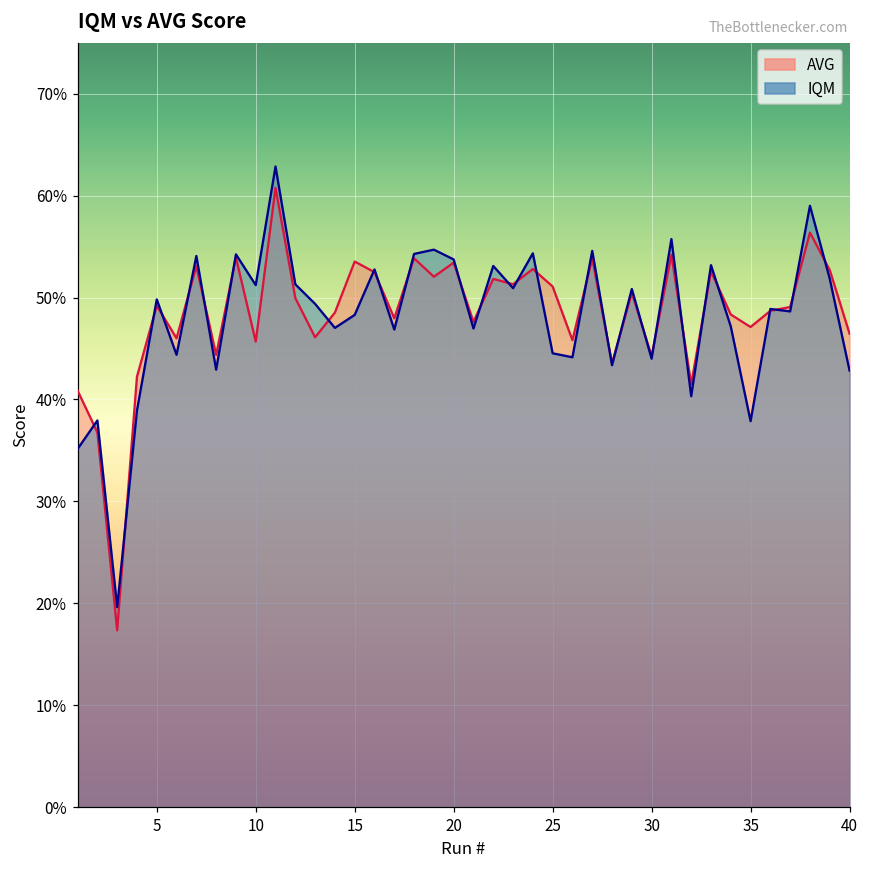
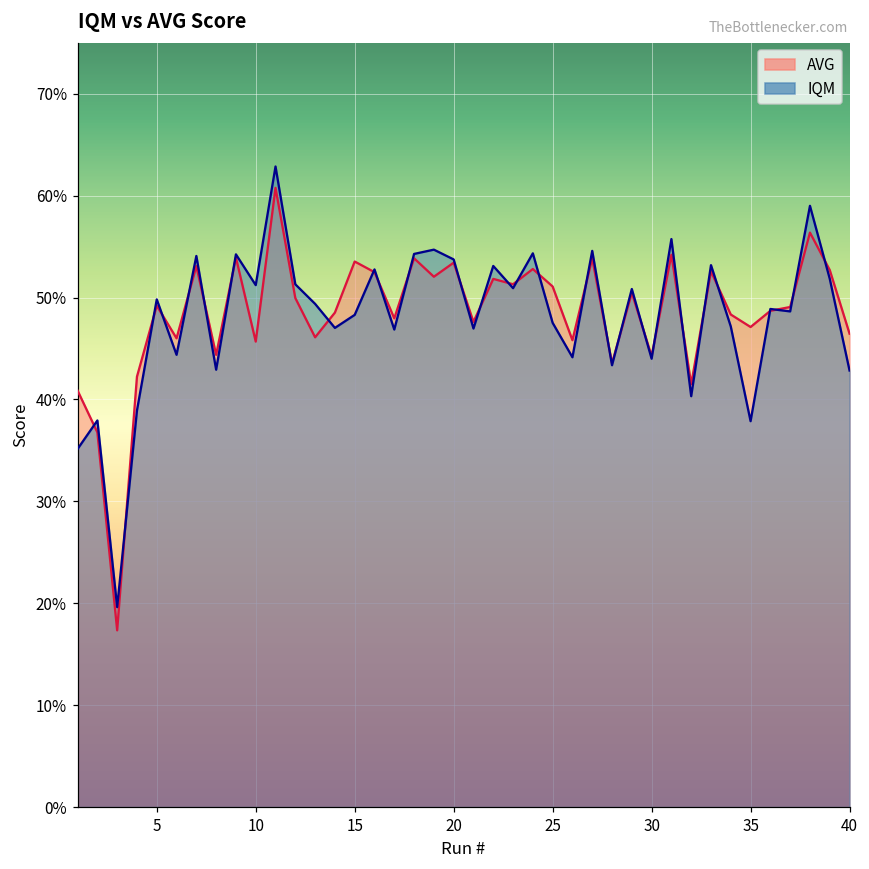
  {
    "AVG": {
      "5": "49%",
      "10": "46%",
      "15": "54%",
      "20": "53%",
      "25": "51%",
      "35": "47%",
      "40": "46%"
    },
    "IQM": {
      "5": "50%",
      "10": "51%",
      "15": "48%",
      "20": "54%",
-     "25": "45%",
+     "25": "48%",
      "35": "38%",
      "40": "43%"
    }
  }
